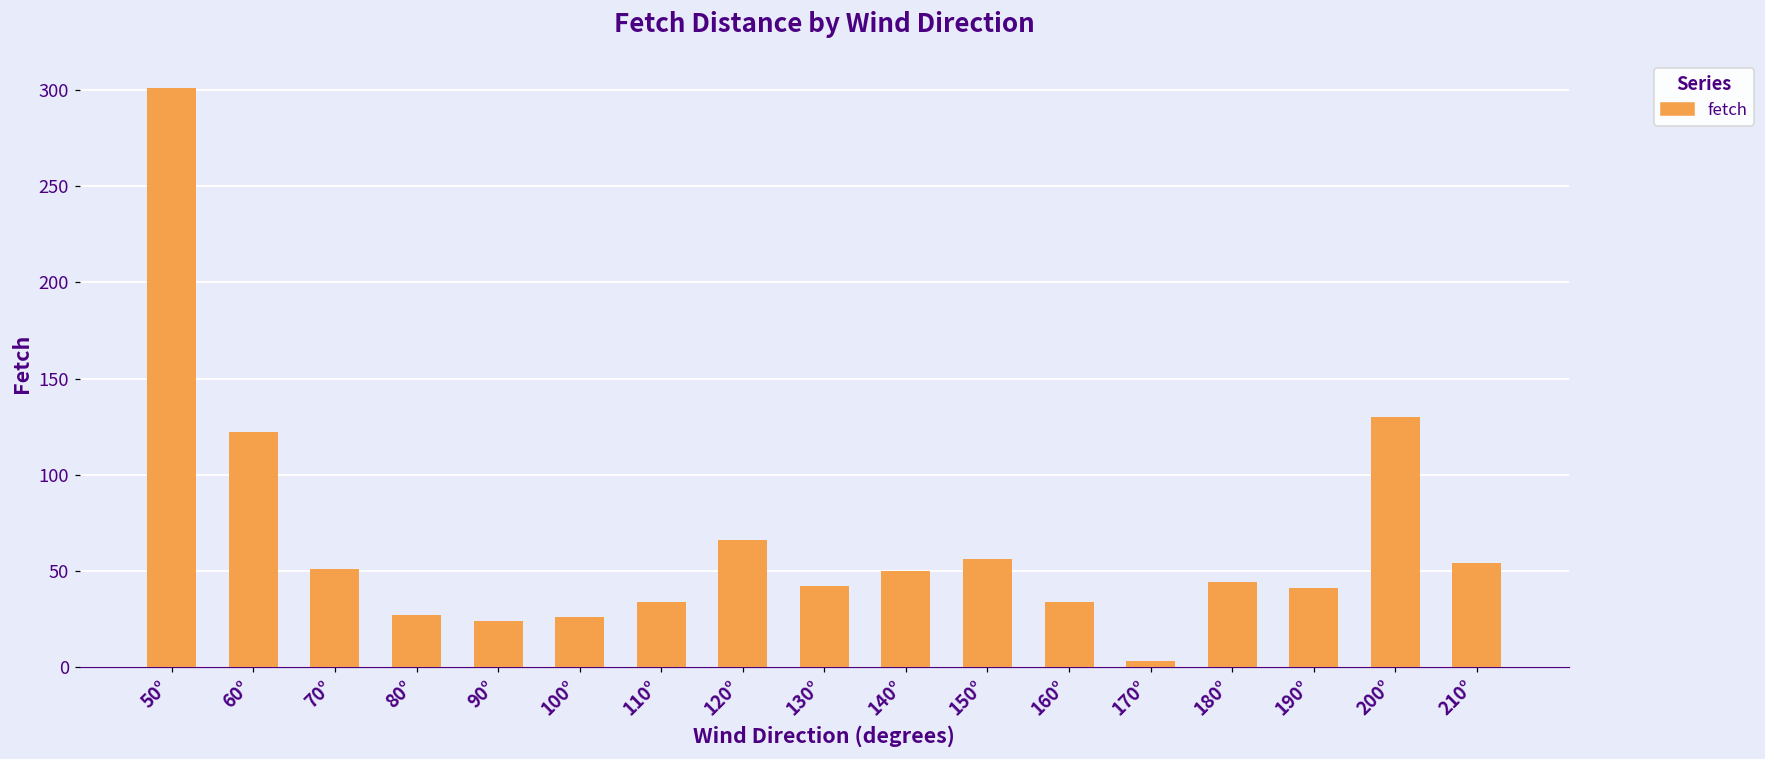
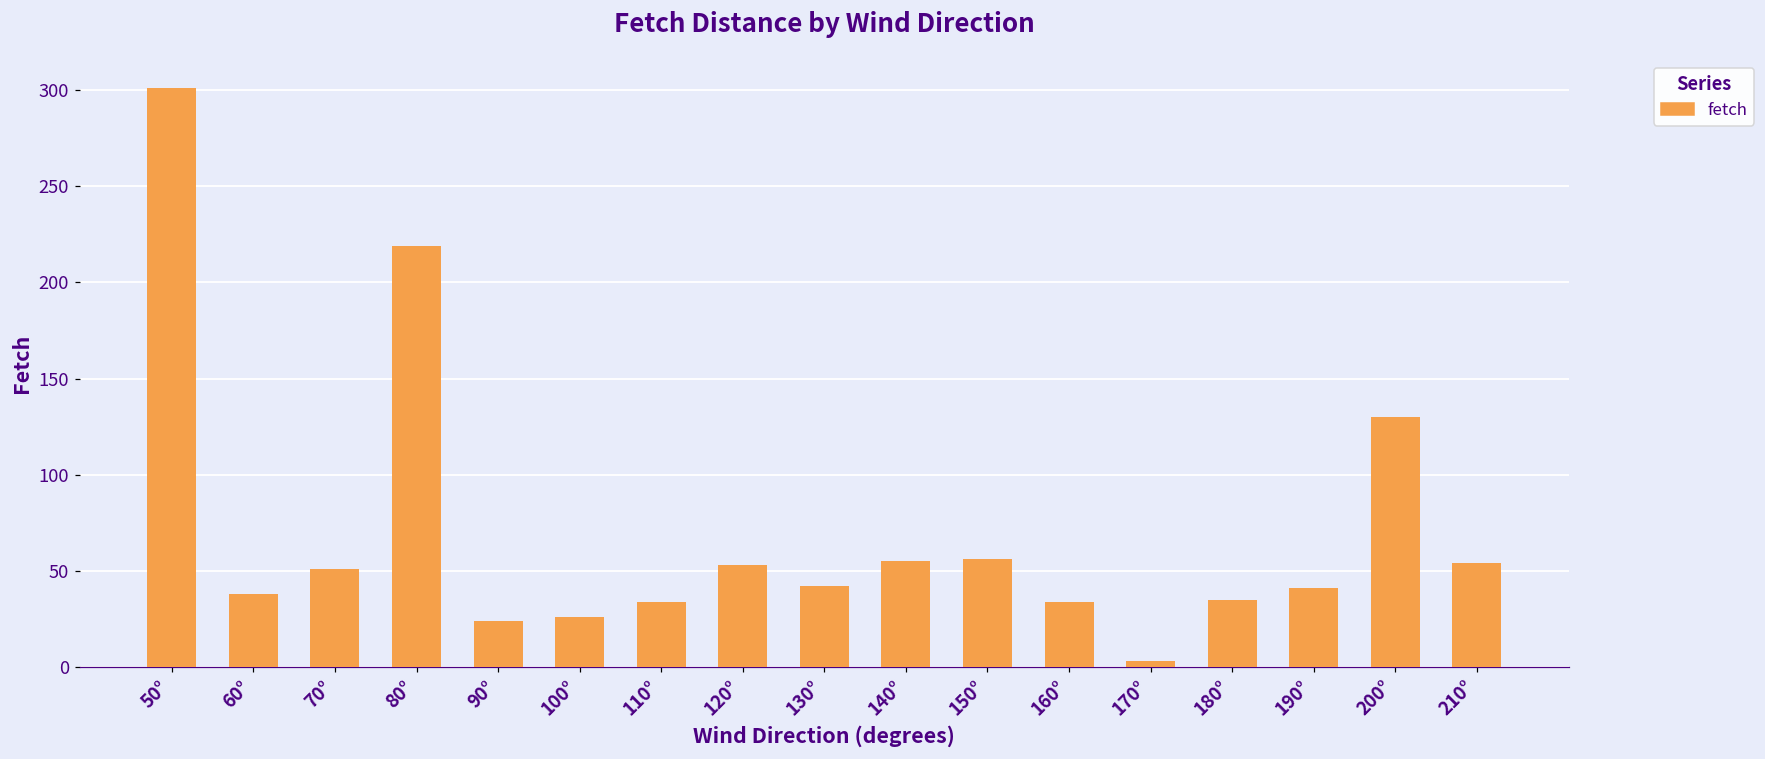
  {
    "50°": 301,
-   "60°": 122,
+   "60°": 38,
    "70°": 51,
-   "80°": 27,
+   "80°": 219,
    "90°": 24,
    "100°": 26,
    "110°": 34,
-   "120°": 66,
+   "120°": 53,
    "130°": 42,
-   "140°": 50,
+   "140°": 55,
    "150°": 56,
    "160°": 34,
    "170°": 3,
-   "180°": 44,
+   "180°": 35,
    "190°": 41,
    "200°": 130,
    "210°": 54
  }
